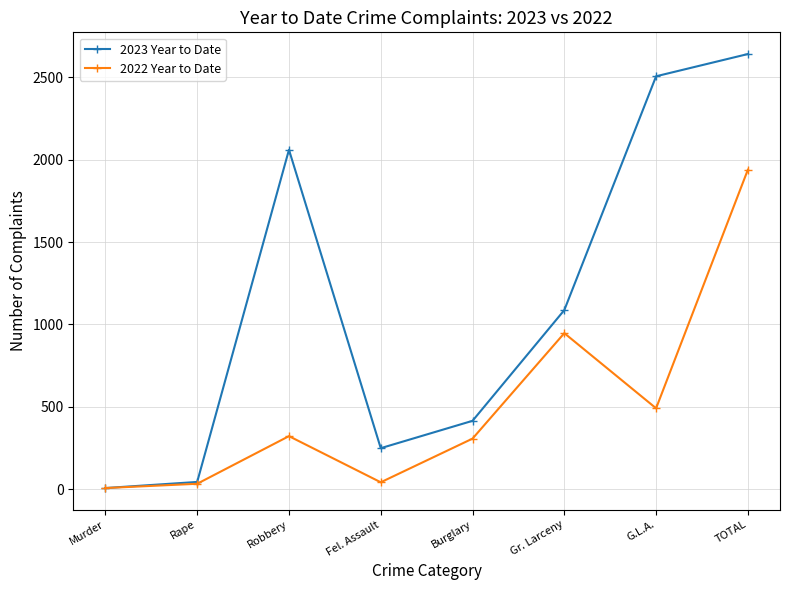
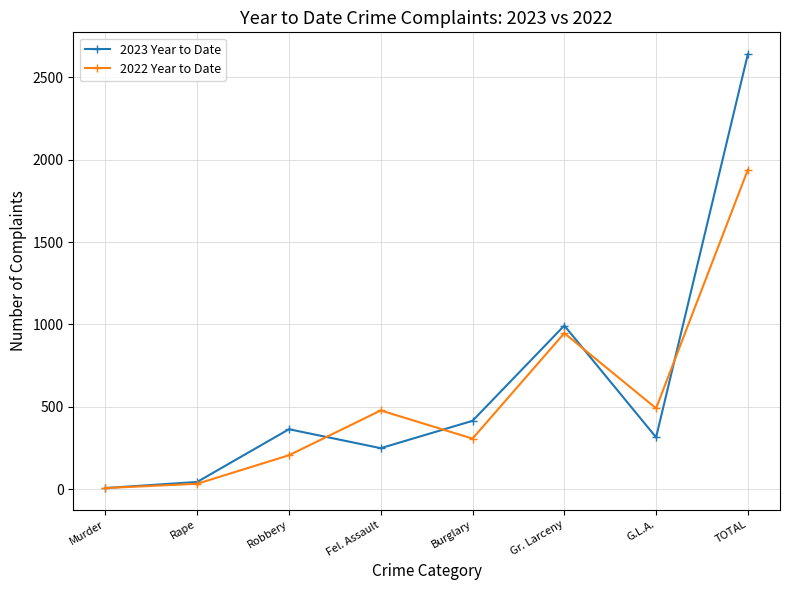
  {
    "2023 Year to Date": {
-     "Robbery": 2060,
+     "Robbery": 360,
      "Fel. Assault": 250,
      "Burglary": 420,
-     "Gr. Larceny": 1090,
-     "G.L.A.": 2510,
+     "Gr. Larceny": 990,
+     "G.L.A.": 320,
      "TOTAL": 2640
    },
    "2022 Year to Date": {
-     "Robbery": 320,
-     "Fel. Assault": 40,
+     "Robbery": 210,
+     "Fel. Assault": 480,
      "Burglary": 310,
      "Gr. Larceny": 950,
      "G.L.A.": 490,
      "TOTAL": 1940
    }
  }
